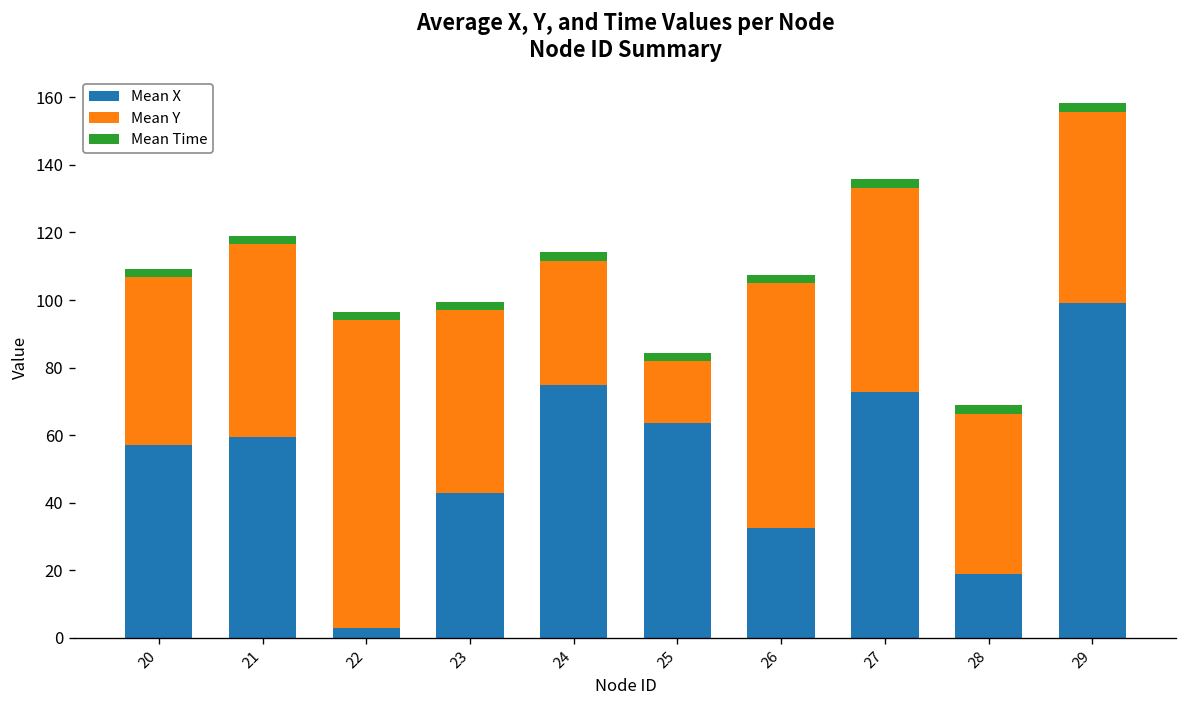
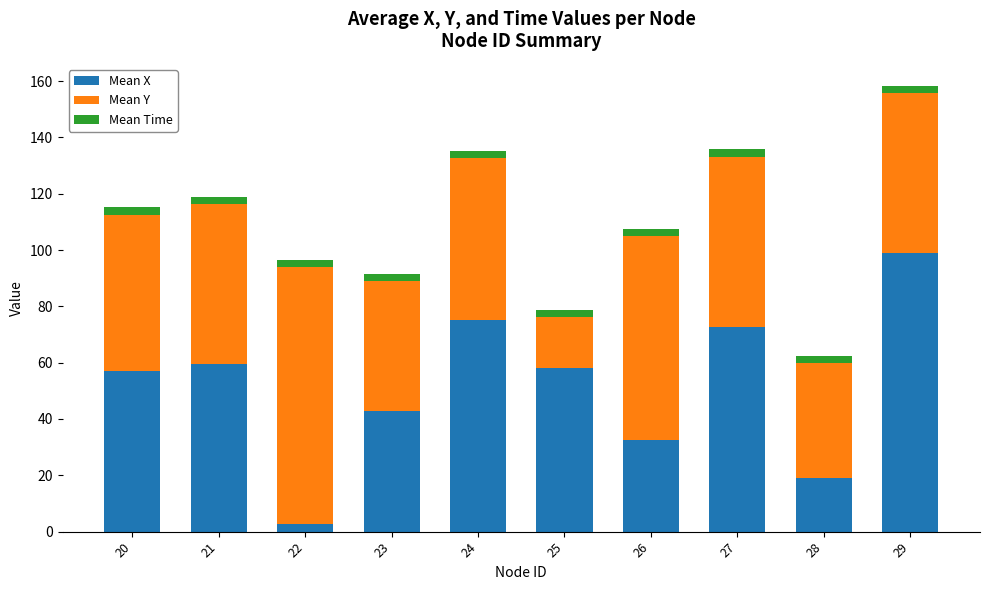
  {
    "Mean X": {
      "20": 57,
      "21": 60,
      "22": 3,
      "23": 43,
      "24": 75,
-     "25": 64,
+     "25": 58,
      "26": 32,
      "27": 73,
      "28": 19,
      "29": 99
    },
    "Mean Y": {
-     "20": 50,
+     "20": 56,
      "21": 57,
      "22": 91,
-     "23": 54,
-     "24": 37,
+     "23": 46,
+     "24": 58,
      "25": 18,
      "26": 73,
      "27": 60,
-     "28": 47,
+     "28": 41,
      "29": 57
    },
    "Mean Time": {
      "20": 3,
      "21": 3,
      "22": 3,
      "23": 3,
      "24": 3,
      "25": 3,
      "26": 3,
      "27": 3,
      "28": 3,
      "29": 3
    }
  }
